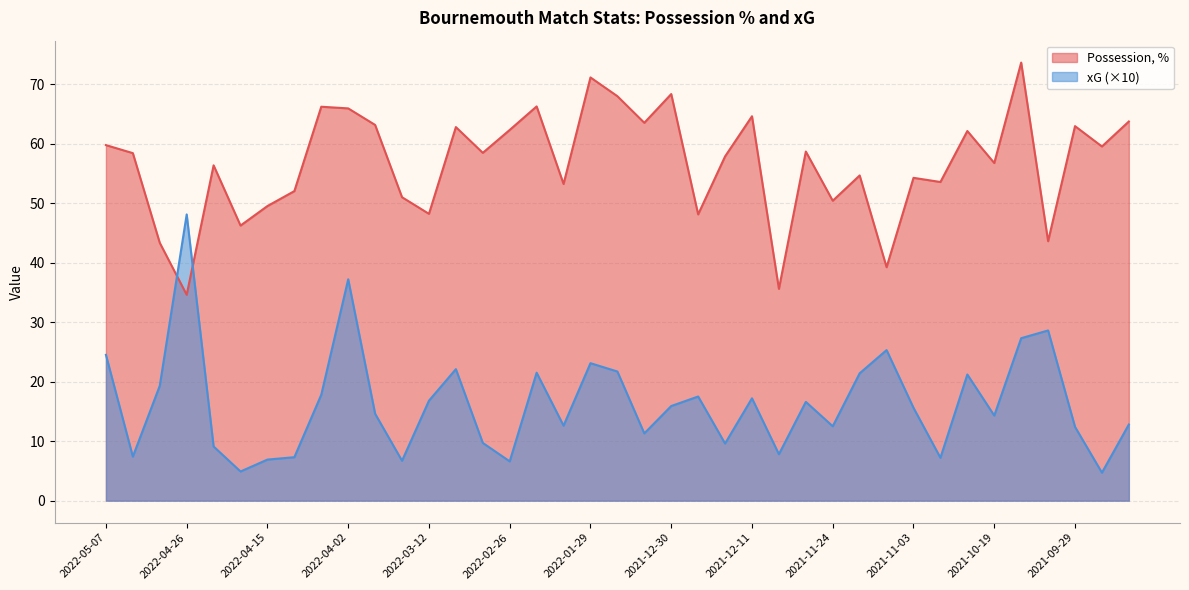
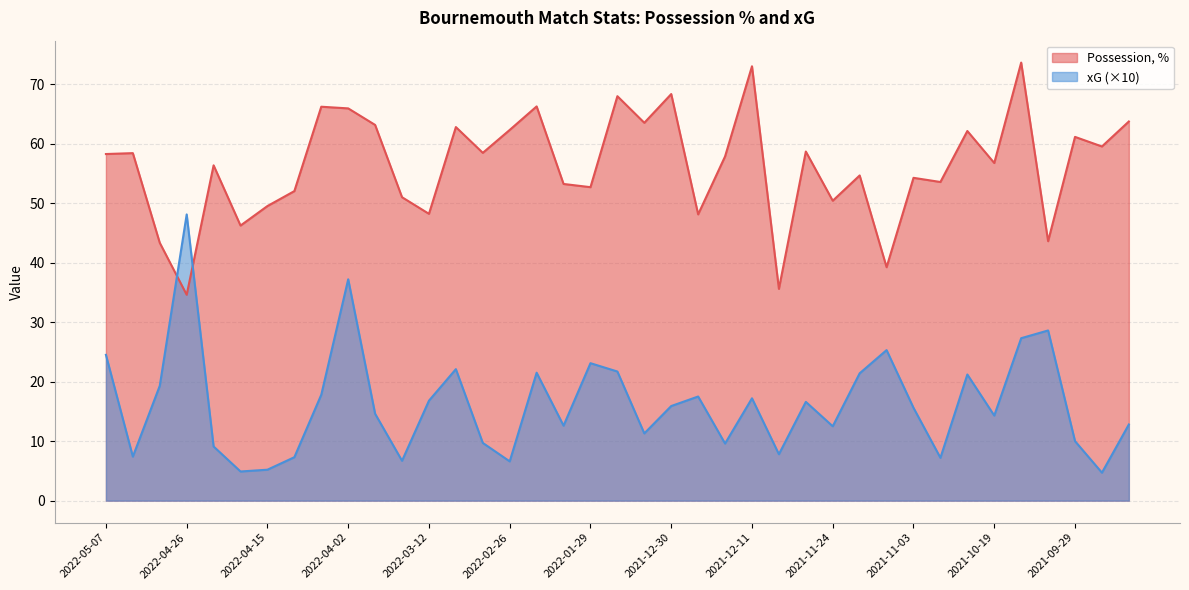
  {
    "Possession, %": {
-     "2022-05-07": 60,
+     "2022-05-07": 58,
      "2022-04-26": 35,
      "2022-04-15": 50,
      "2022-04-02": 66,
      "2022-03-12": 48,
      "2022-02-26": 62,
-     "2022-01-29": 71,
+     "2022-01-29": 53,
      "2021-12-30": 68,
-     "2021-12-11": 65,
+     "2021-12-11": 73,
      "2021-11-24": 50,
      "2021-11-03": 54,
      "2021-10-19": 57,
-     "2021-09-29": 63
+     "2021-09-29": 61
    },
    "xG (×10)": {
      "2022-05-07": 25,
      "2022-04-26": 48,
-     "2022-04-15": 7,
+     "2022-04-15": 5,
      "2022-04-02": 37,
      "2022-03-12": 17,
      "2022-02-26": 7,
      "2022-01-29": 23,
      "2021-12-30": 16,
      "2021-12-11": 17,
      "2021-11-24": 13,
      "2021-11-03": 16,
      "2021-10-19": 14,
-     "2021-09-29": 12
+     "2021-09-29": 10
    }
  }
